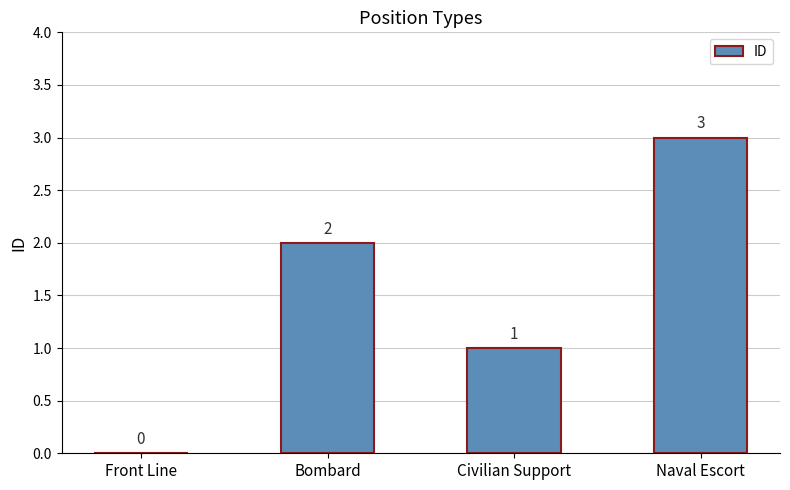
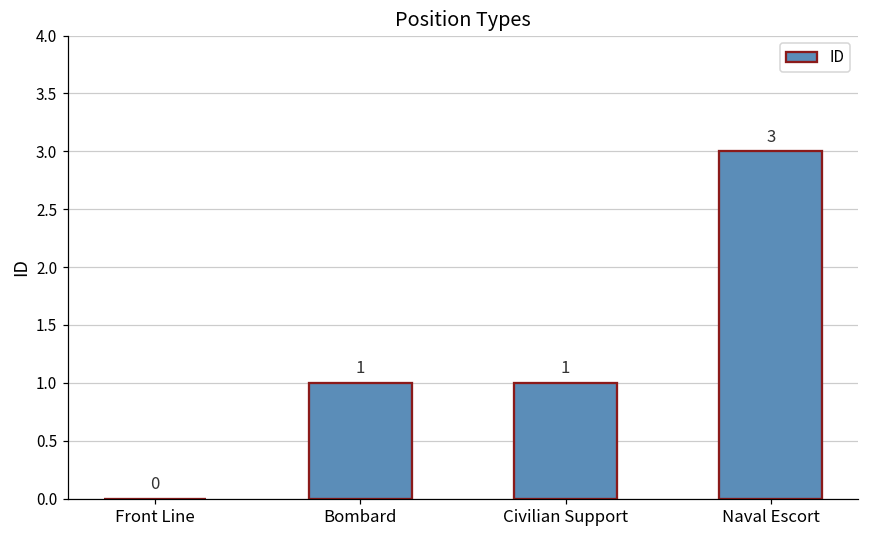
  {
    "Front Line": 0,
-   "Bombard": 2,
+   "Bombard": 1,
    "Civilian Support": 1,
    "Naval Escort": 3
  }
